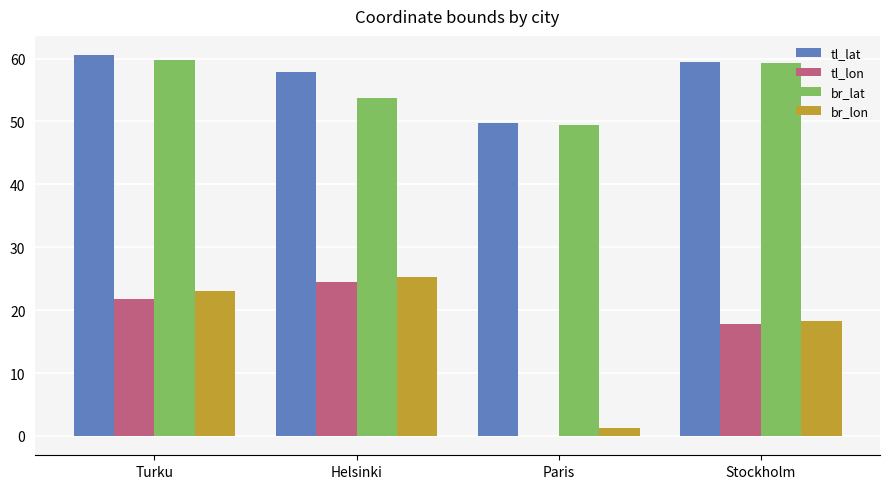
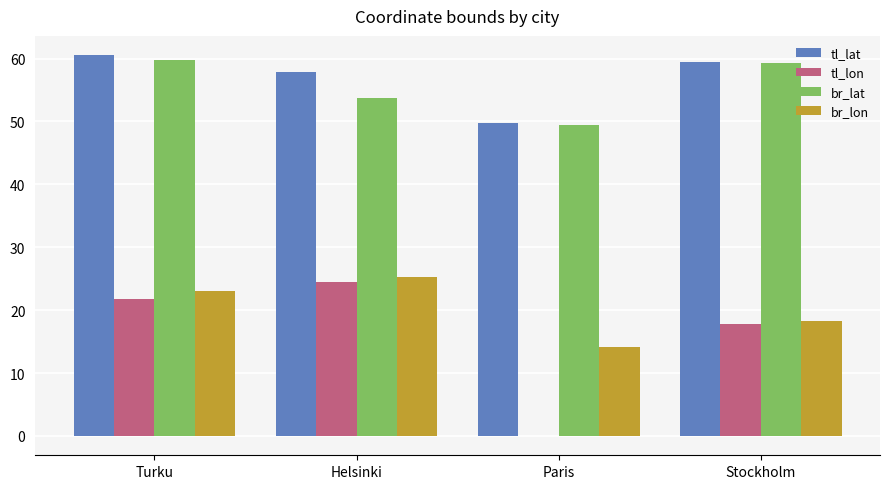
  {
    "tl_lat": {
      "Turku": 61,
      "Helsinki": 58,
      "Paris": 50,
      "Stockholm": 59
    },
    "tl_lon": {
      "Turku": 22,
      "Helsinki": 25,
      "Stockholm": 18
    },
    "br_lat": {
      "Turku": 60,
      "Helsinki": 54,
      "Paris": 49,
      "Stockholm": 59
    },
    "br_lon": {
      "Turku": 23,
      "Helsinki": 25,
-     "Paris": 1,
+     "Paris": 14,
      "Stockholm": 18
    }
  }
